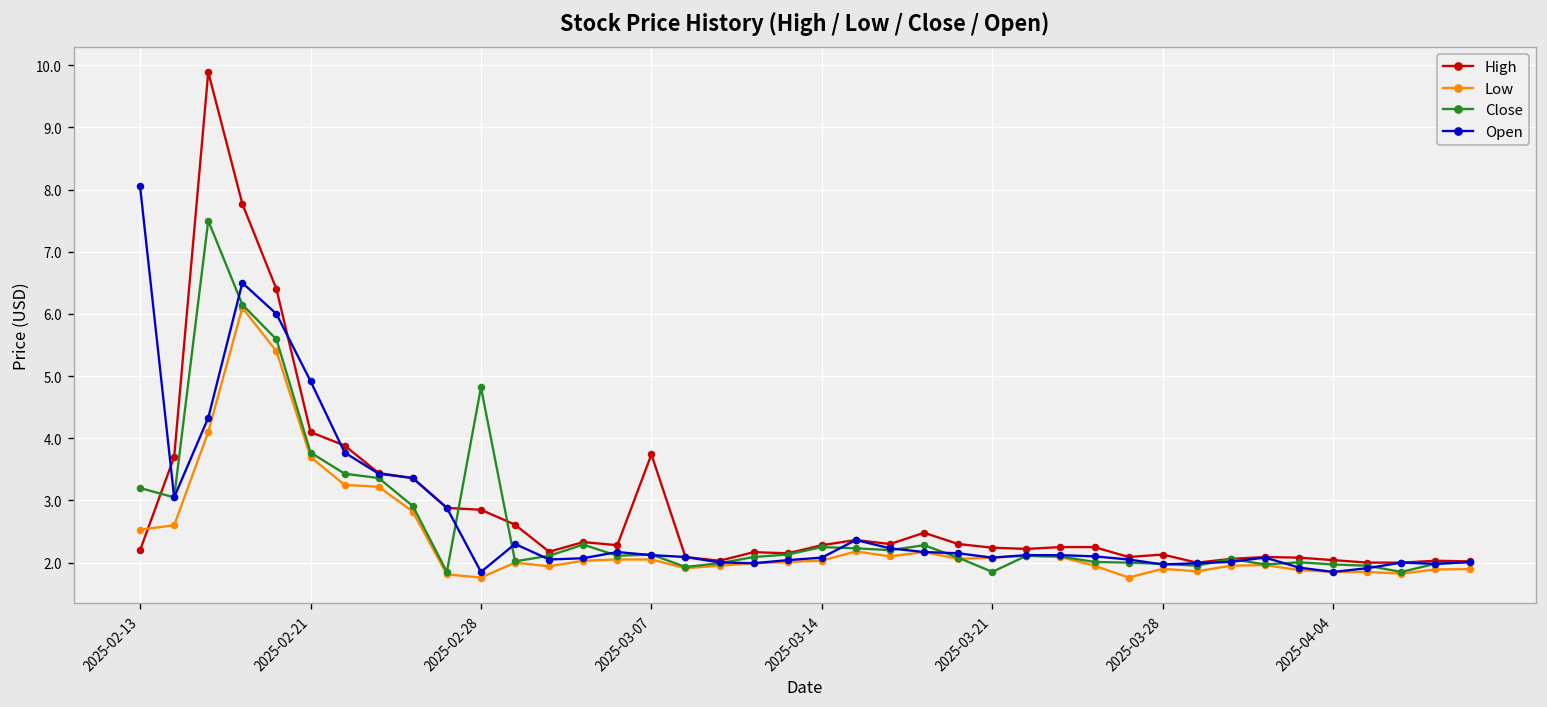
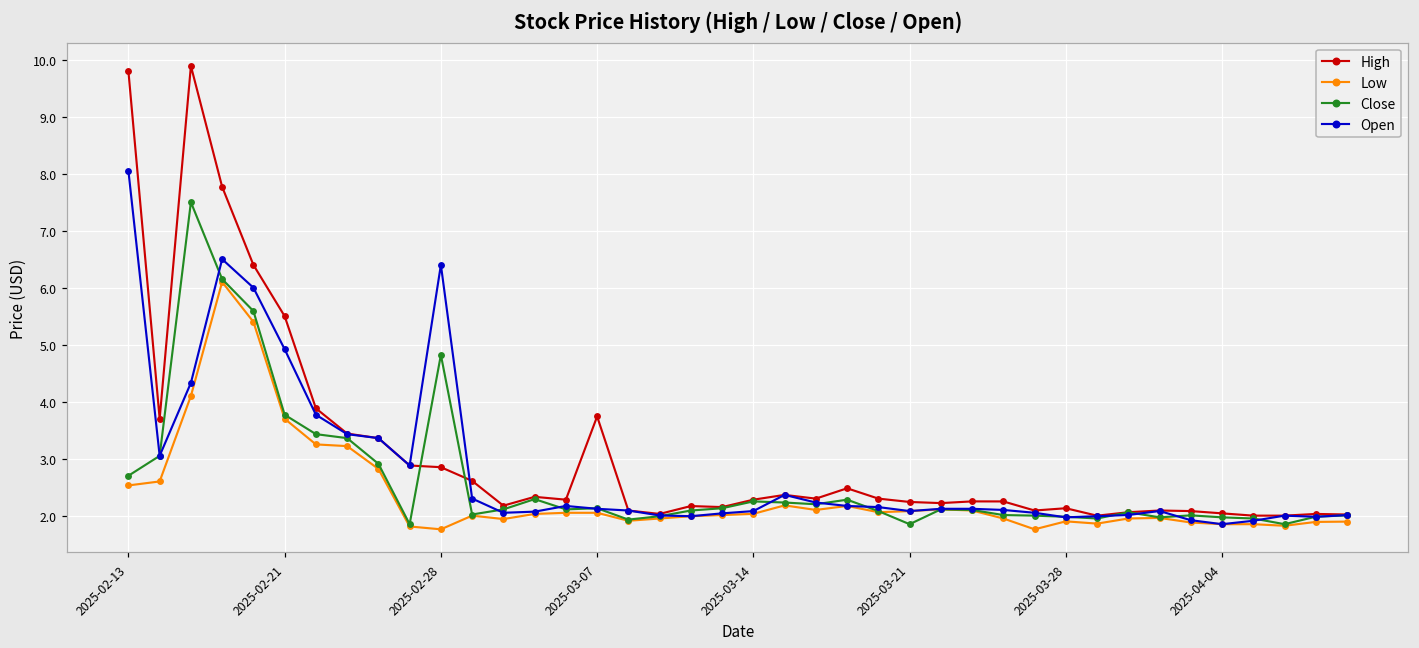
  {
    "High": {
-     "2025-02-13": 2.2,
-     "2025-02-21": 4.1,
+     "2025-02-13": 9.8,
+     "2025-02-21": 5.5,
      "2025-02-28": 2.9,
      "2025-03-07": 3.7,
      "2025-03-21": 2.2,
      "2025-03-28": 2.1,
      "2025-04-04": 2.0
    },
    "Low": {
      "2025-02-13": 2.5,
      "2025-02-21": 3.7,
      "2025-02-28": 1.8,
      "2025-03-07": 2.1,
      "2025-03-28": 1.9
    },
    "Close": {
-     "2025-02-13": 3.2,
+     "2025-02-13": 2.7,
      "2025-02-21": 3.8,
      "2025-02-28": 4.8,
      "2025-03-21": 1.9,
      "2025-04-04": 2.0
    },
    "Open": {
      "2025-02-13": 8.1,
      "2025-02-21": 4.9,
-     "2025-02-28": 1.9
+     "2025-02-28": 6.4
    }
  }
